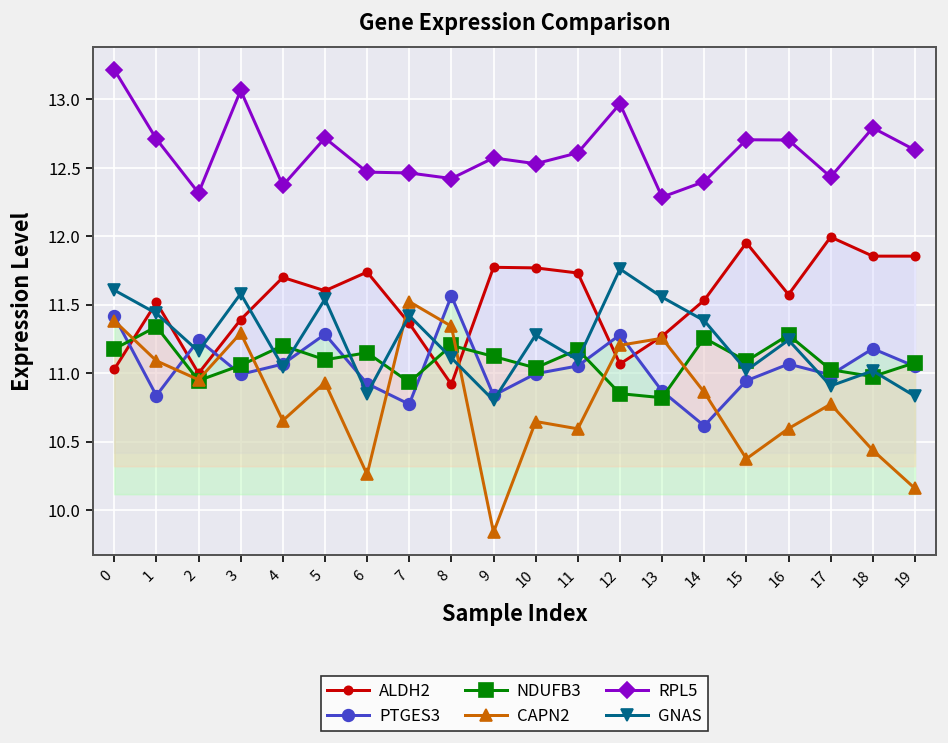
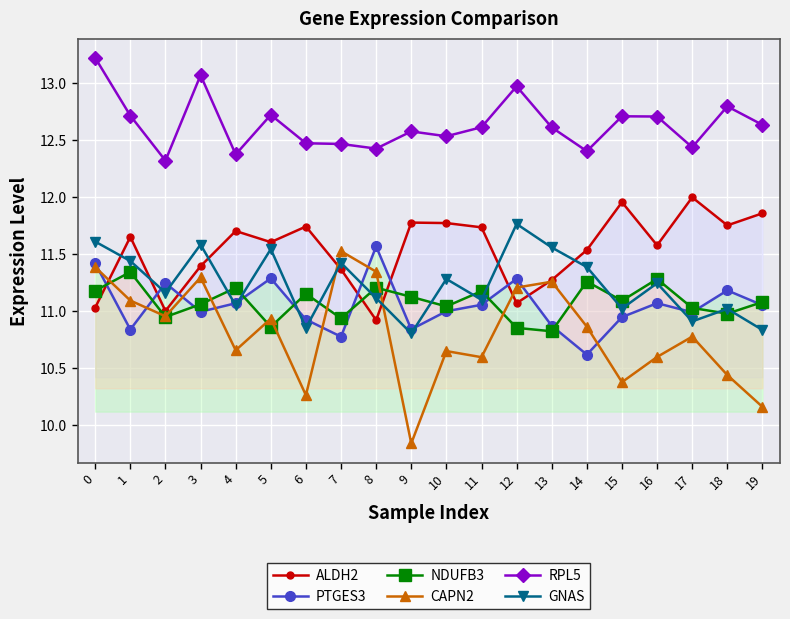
  {
    "ALDH2": {
      "0": 11.03,
-     "1": 11.52,
+     "1": 11.65,
      "2": 11.00,
      "3": 11.39,
      "4": 11.70,
      "5": 11.60,
      "6": 11.74,
      "7": 11.36,
      "8": 10.92,
      "9": 11.77,
      "10": 11.77,
      "11": 11.73,
      "12": 11.07,
      "14": 11.53,
      "15": 11.95,
      "16": 11.57,
      "17": 11.99,
-     "18": 11.85,
+     "18": 11.75,
      "19": 11.85
    },
    "PTGES3": {
      "0": 11.42,
      "1": 10.84,
      "2": 11.24,
      "3": 10.99,
      "5": 11.28,
      "6": 10.92,
      "7": 10.77,
      "8": 11.56,
      "9": 10.84,
      "10": 11.00,
      "11": 11.05,
      "12": 11.28,
      "13": 10.87,
      "14": 10.61,
      "15": 10.94,
      "16": 11.07,
      "17": 10.99,
      "18": 11.18,
      "19": 11.05
    },
    "NDUFB3": {
      "0": 11.18,
      "1": 11.34,
      "3": 11.06,
      "4": 11.20,
-     "5": 11.10,
+     "5": 10.86,
      "6": 11.15,
      "7": 10.93,
      "8": 11.20,
      "9": 11.12,
      "10": 11.04,
      "11": 11.17,
      "12": 10.85,
      "13": 10.82,
      "14": 11.26,
      "15": 11.09,
      "16": 11.28,
      "17": 11.02,
      "18": 10.97,
      "19": 11.08
    },
    "CAPN2": {
      "0": 11.38,
      "1": 11.09,
      "3": 11.29,
      "4": 10.65,
      "5": 10.93,
      "6": 10.26,
      "7": 11.52,
      "8": 11.34,
      "9": 9.84,
      "10": 10.65,
      "11": 10.59,
      "12": 11.20,
      "14": 10.86,
      "15": 10.37,
      "16": 10.59,
      "17": 10.77,
      "18": 10.44,
      "19": 10.16
    },
    "RPL5": {
      "0": 13.22,
      "1": 12.71,
      "2": 12.32,
      "3": 13.07,
      "4": 12.37,
      "5": 12.72,
      "6": 12.47,
      "7": 12.46,
      "8": 12.42,
      "9": 12.57,
      "10": 12.53,
      "11": 12.61,
      "12": 12.97,
-     "13": 12.29,
+     "13": 12.61,
      "14": 12.40,
      "15": 12.71,
      "16": 12.70,
      "17": 12.43,
      "18": 12.79,
      "19": 12.63
    },
    "GNAS": {
      "0": 11.61,
      "1": 11.44,
      "2": 11.16,
      "3": 11.58,
      "5": 11.54,
      "6": 10.85,
      "7": 11.42,
      "8": 11.11,
      "9": 10.80,
      "10": 11.28,
      "11": 11.10,
      "12": 11.76,
      "13": 11.55,
      "14": 11.38,
      "15": 11.02,
      "16": 11.24,
      "17": 10.91,
      "18": 11.02,
      "19": 10.83
    }
  }
